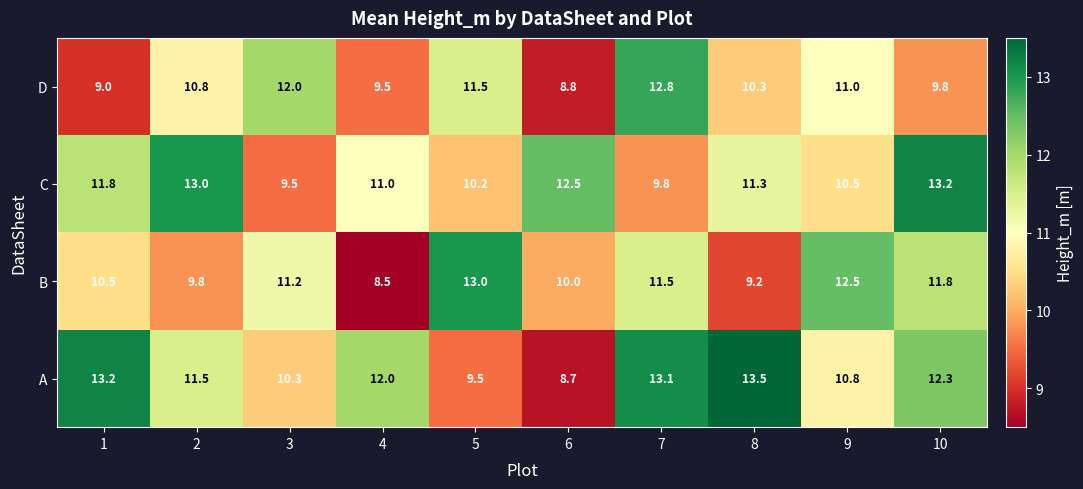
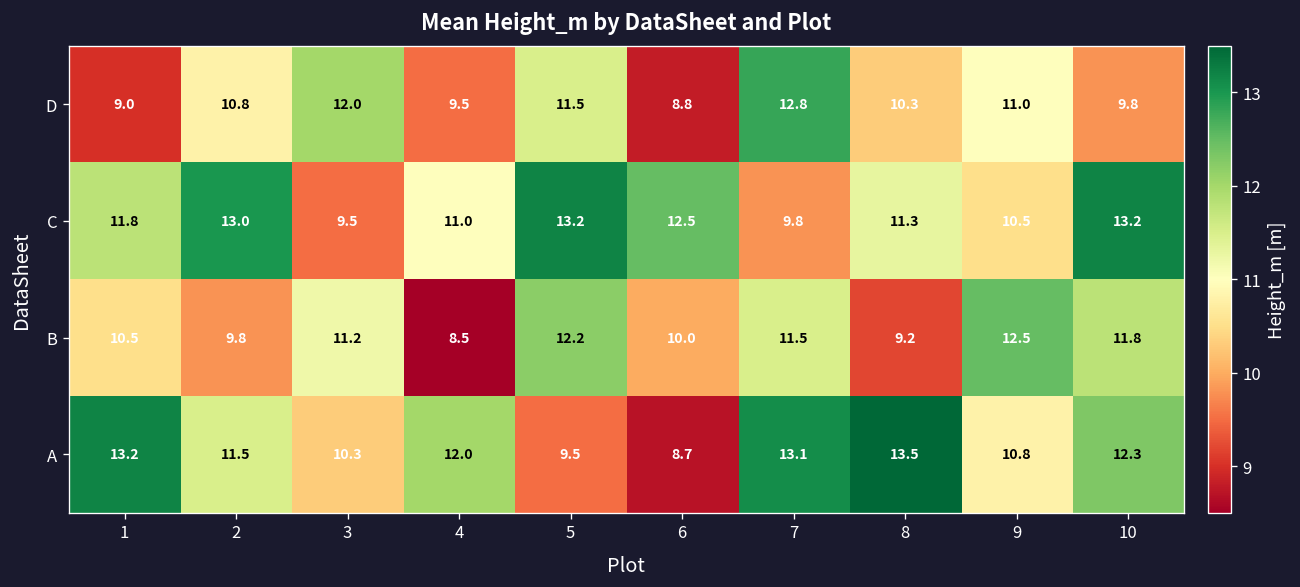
  {
    "D": {
      "1": 9.0,
      "2": 10.8,
      "3": 12.0,
      "4": 9.5,
      "5": 11.5,
      "6": 8.8,
      "7": 12.8,
      "8": 10.3,
      "9": 11.0,
      "10": 9.8
    },
    "C": {
      "1": 11.8,
      "2": 13.0,
      "3": 9.5,
      "4": 11.0,
-     "5": 10.2,
+     "5": 13.2,
      "6": 12.5,
      "7": 9.8,
      "8": 11.3,
      "9": 10.5,
      "10": 13.2
    },
    "B": {
      "1": 10.5,
      "2": 9.8,
      "3": 11.2,
      "4": 8.5,
-     "5": 13.0,
+     "5": 12.2,
      "6": 10.0,
      "7": 11.5,
      "8": 9.2,
      "9": 12.5,
      "10": 11.8
    },
    "A": {
      "1": 13.2,
      "2": 11.5,
      "3": 10.3,
      "4": 12.0,
      "5": 9.5,
      "6": 8.7,
      "7": 13.1,
      "8": 13.5,
      "9": 10.8,
      "10": 12.3
    }
  }
